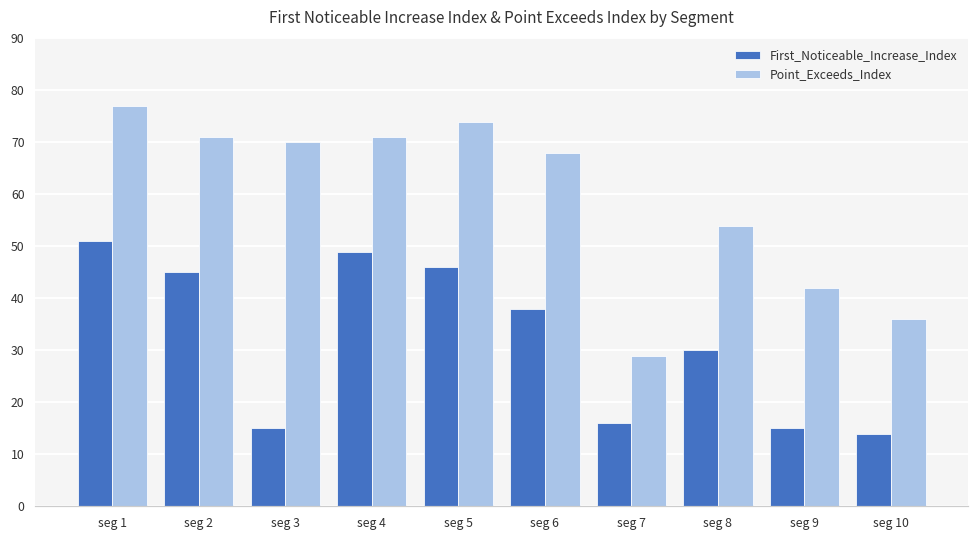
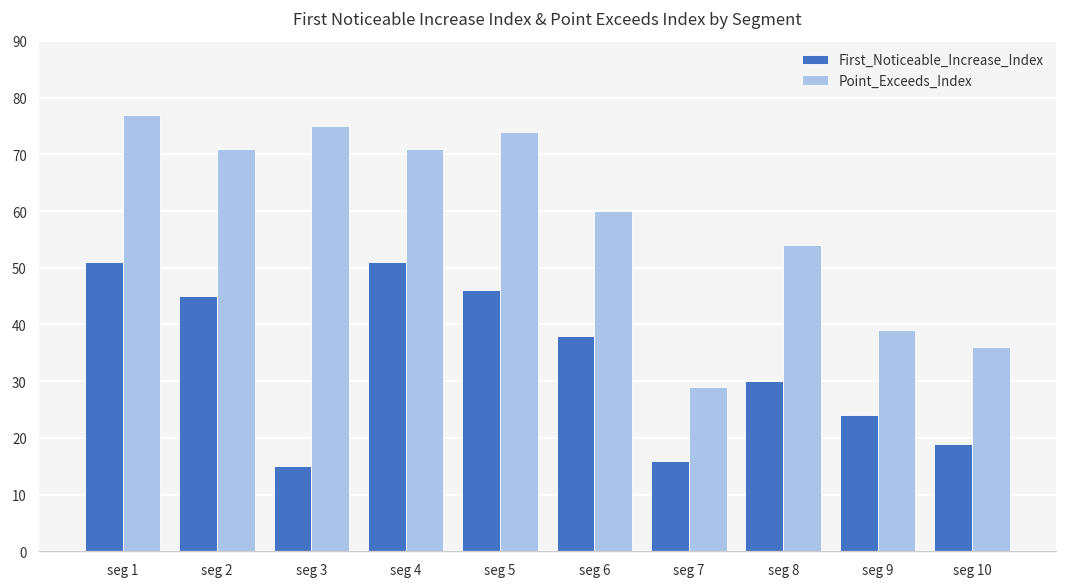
  {
    "First_Noticeable_Increase_Index": {
      "seg 1": 51,
      "seg 2": 45,
      "seg 3": 15,
-     "seg 4": 49,
+     "seg 4": 51,
      "seg 5": 46,
      "seg 6": 38,
      "seg 7": 16,
      "seg 8": 30,
-     "seg 9": 15,
-     "seg 10": 14
+     "seg 9": 24,
+     "seg 10": 19
    },
    "Point_Exceeds_Index": {
      "seg 1": 77,
      "seg 2": 71,
-     "seg 3": 70,
+     "seg 3": 75,
      "seg 4": 71,
      "seg 5": 74,
-     "seg 6": 68,
+     "seg 6": 60,
      "seg 7": 29,
      "seg 8": 54,
-     "seg 9": 42,
+     "seg 9": 39,
      "seg 10": 36
    }
  }
